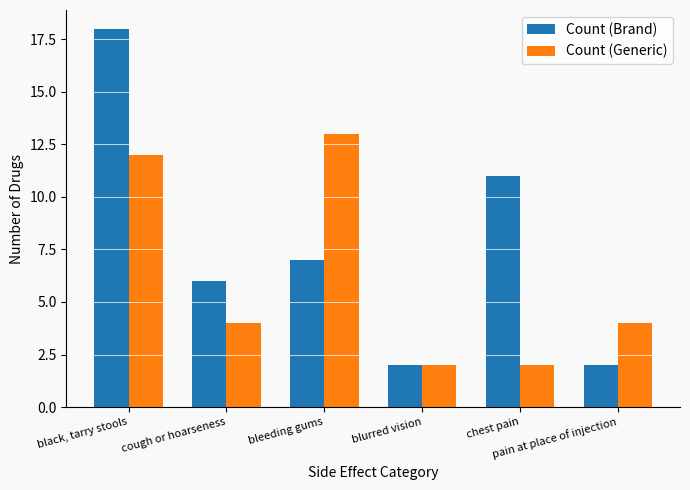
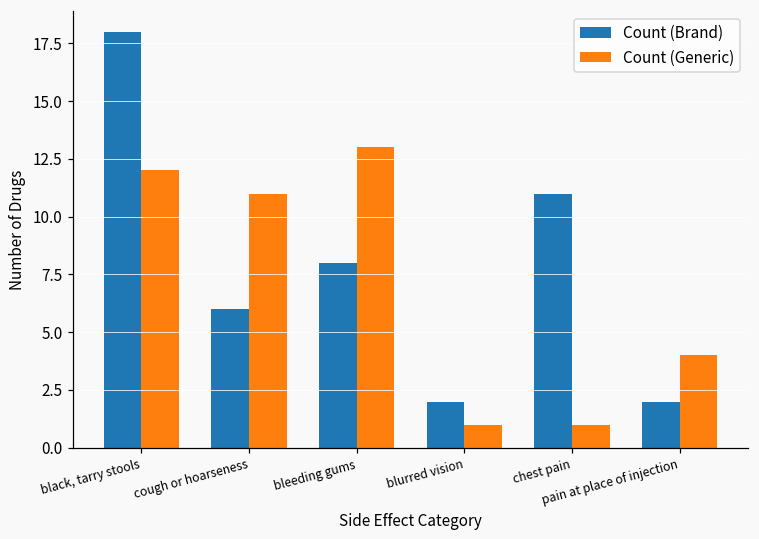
  {
    "Count (Brand)": {
      "black, tarry stools": 18,
      "cough or hoarseness": 6,
-     "bleeding gums": 7,
+     "bleeding gums": 8,
      "blurred vision": 2,
      "chest pain": 11,
      "pain at place of injection": 2
    },
    "Count (Generic)": {
      "black, tarry stools": 12,
-     "cough or hoarseness": 4,
+     "cough or hoarseness": 11,
      "bleeding gums": 13,
-     "blurred vision": 2,
-     "chest pain": 2,
+     "blurred vision": 1,
+     "chest pain": 1,
      "pain at place of injection": 4
    }
  }
